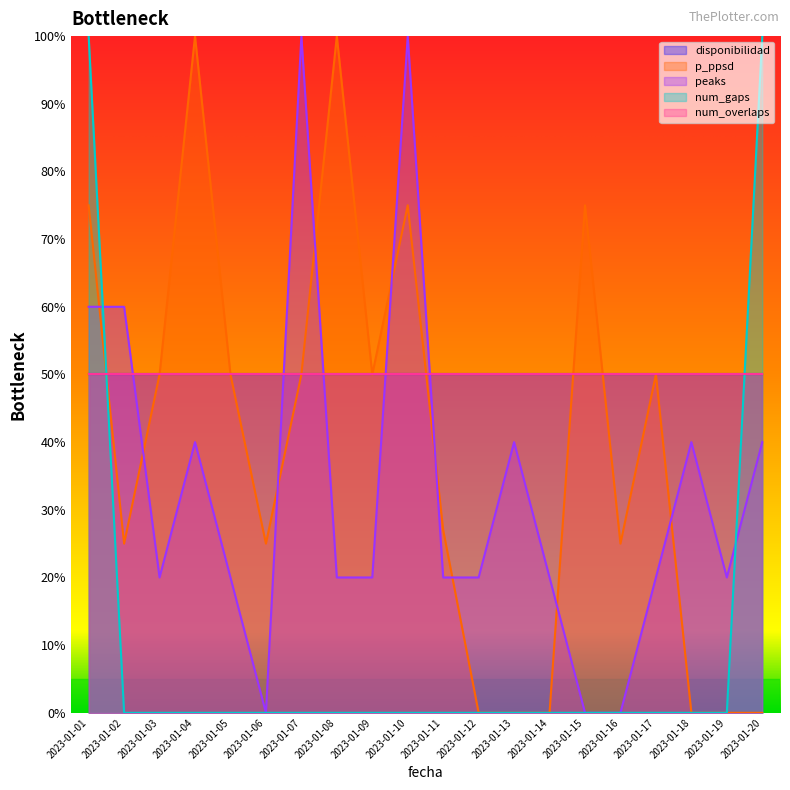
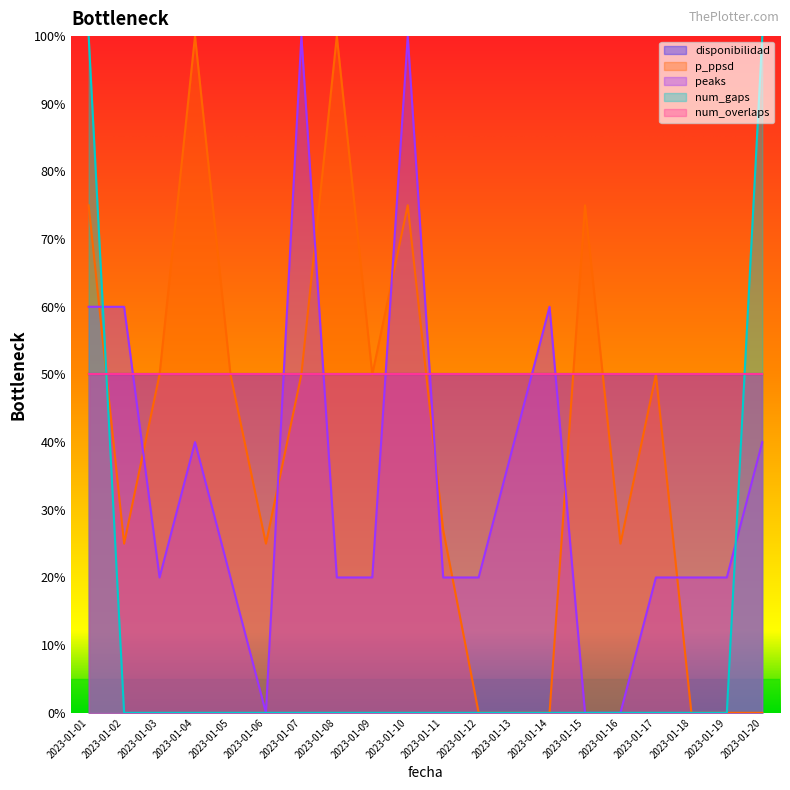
  {
    "num_overlaps": {
      "2023-01-01": "50%",
      "2023-01-02": "50%",
      "2023-01-04": "50%",
      "2023-01-06": "50%",
      "2023-01-08": "50%",
      "2023-01-10": "50%",
      "2023-01-11": "50%",
      "2023-01-12": "50%",
      "2023-01-13": "50%",
      "2023-01-14": "50%",
      "2023-01-15": "50%",
      "2023-01-16": "50%",
      "2023-01-18": "50%",
      "2023-01-19": "50%",
      "2023-01-20": "50%"
    },
    "p_ppsd": {
      "2023-01-01": "75%",
      "2023-01-02": "25%",
      "2023-01-04": "100%",
      "2023-01-06": "25%",
      "2023-01-08": "100%",
      "2023-01-10": "75%",
      "2023-01-11": "27%",
      "2023-01-15": "75%",
      "2023-01-16": "25%"
    },
    "peaks": {
      "2023-01-01": "60%",
      "2023-01-02": "60%",
      "2023-01-03": "20%",
      "2023-01-04": "40%",
      "2023-01-05": "20%",
      "2023-01-07": "100%",
      "2023-01-08": "20%",
      "2023-01-09": "20%",
      "2023-01-10": "100%",
      "2023-01-11": "20%",
      "2023-01-12": "20%",
      "2023-01-13": "40%",
-     "2023-01-14": "20%",
+     "2023-01-14": "60%",
      "2023-01-17": "20%",
-     "2023-01-18": "40%",
+     "2023-01-18": "20%",
      "2023-01-19": "20%",
      "2023-01-20": "40%"
    },
    "num_gaps": {
      "2023-01-01": "100%",
      "2023-01-20": "100%"
    }
  }
